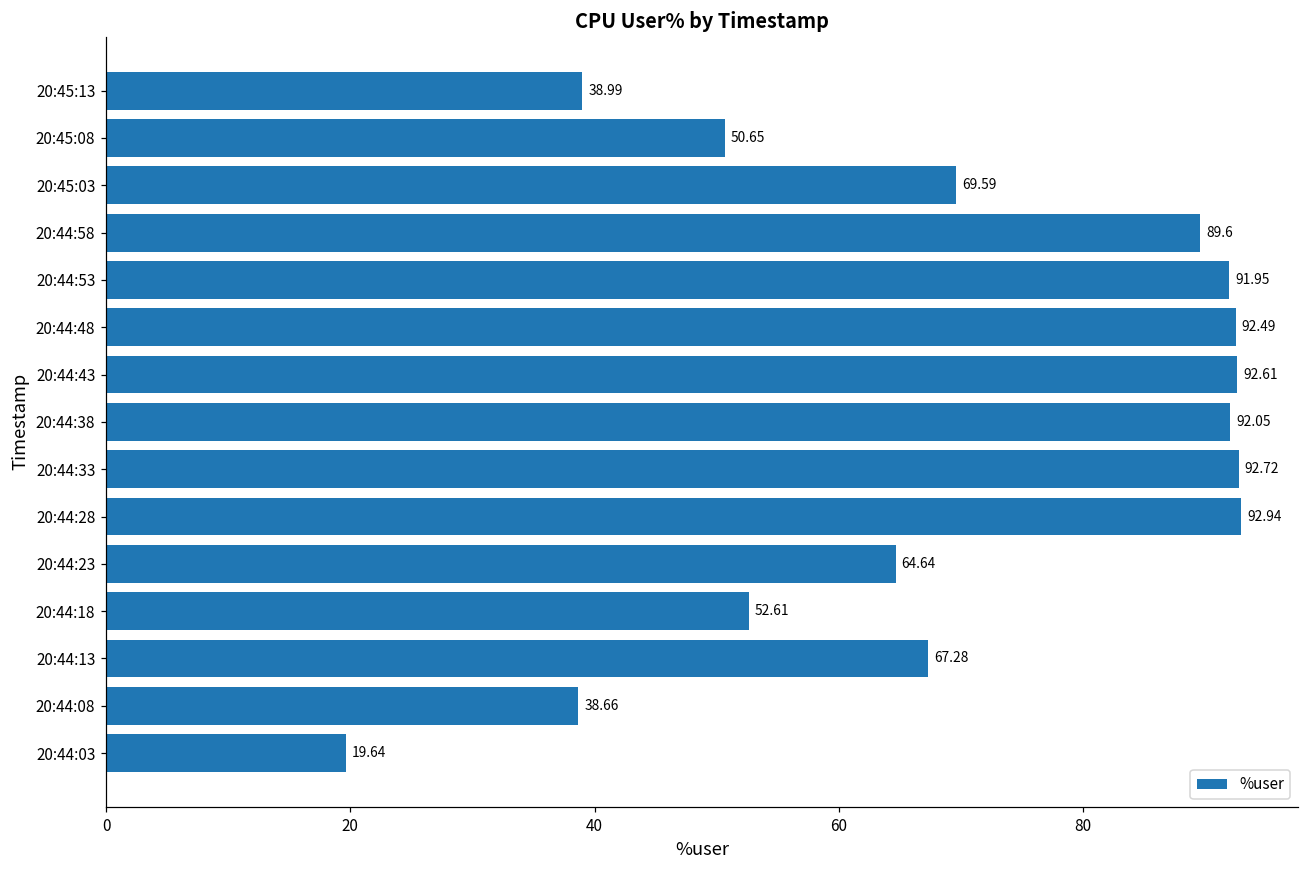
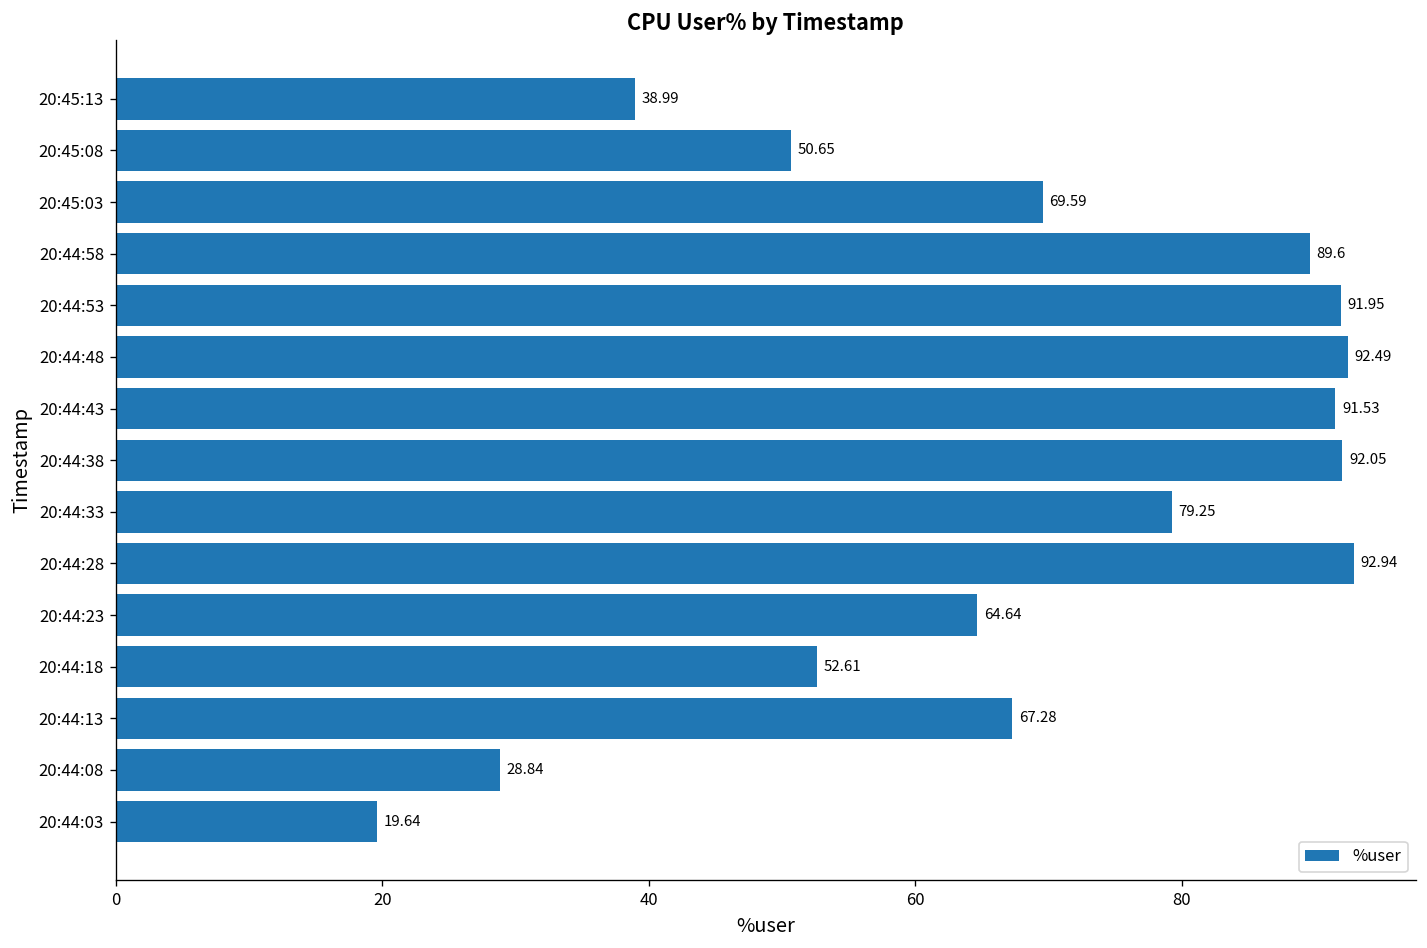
  {
    "20:45:13": 38.99,
    "20:45:08": 50.65,
    "20:45:03": 69.59,
    "20:44:58": 89.6,
    "20:44:53": 91.95,
    "20:44:48": 92.49,
-   "20:44:43": 92.61,
+   "20:44:43": 91.53,
    "20:44:38": 92.05,
-   "20:44:33": 92.72,
+   "20:44:33": 79.25,
    "20:44:28": 92.94,
    "20:44:23": 64.64,
    "20:44:18": 52.61,
    "20:44:13": 67.28,
-   "20:44:08": 38.66,
+   "20:44:08": 28.84,
    "20:44:03": 19.64
  }
